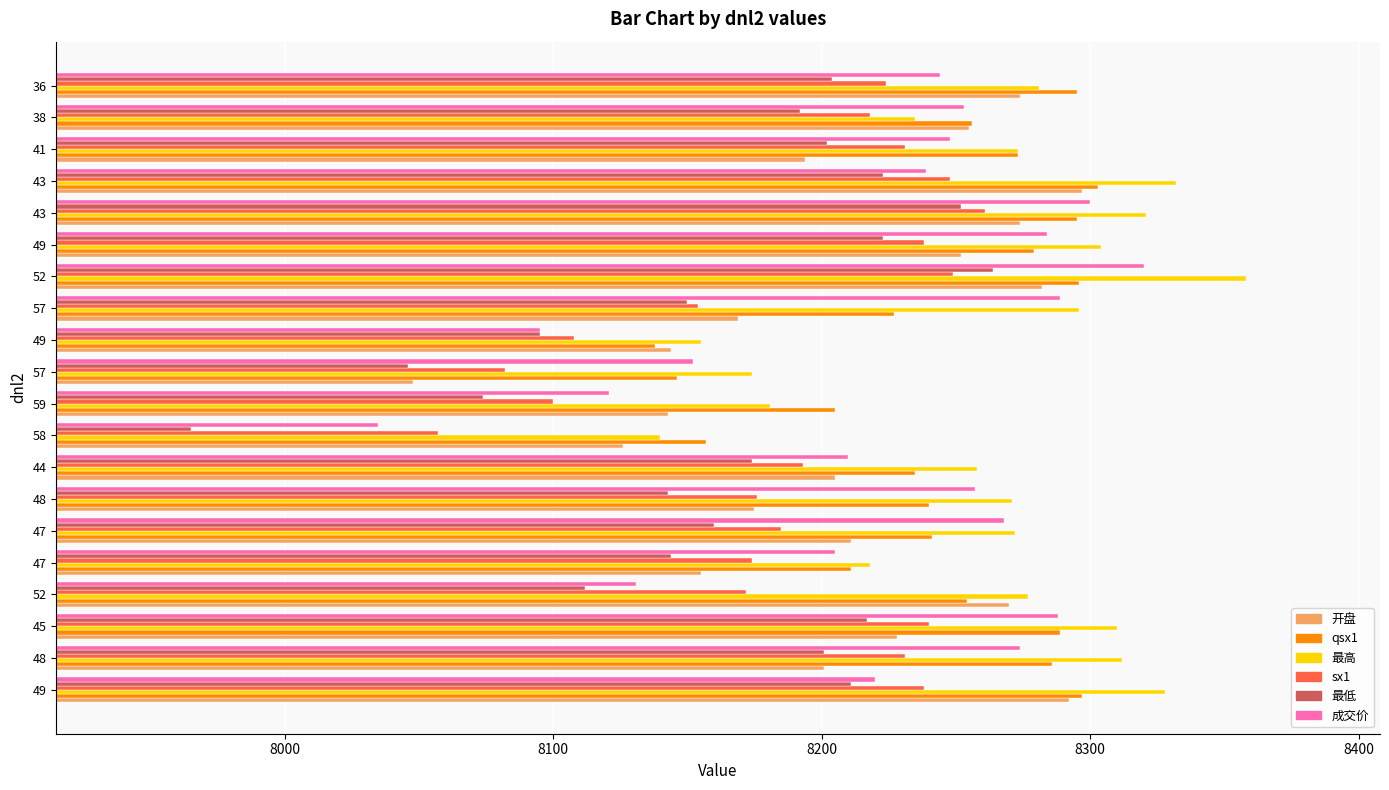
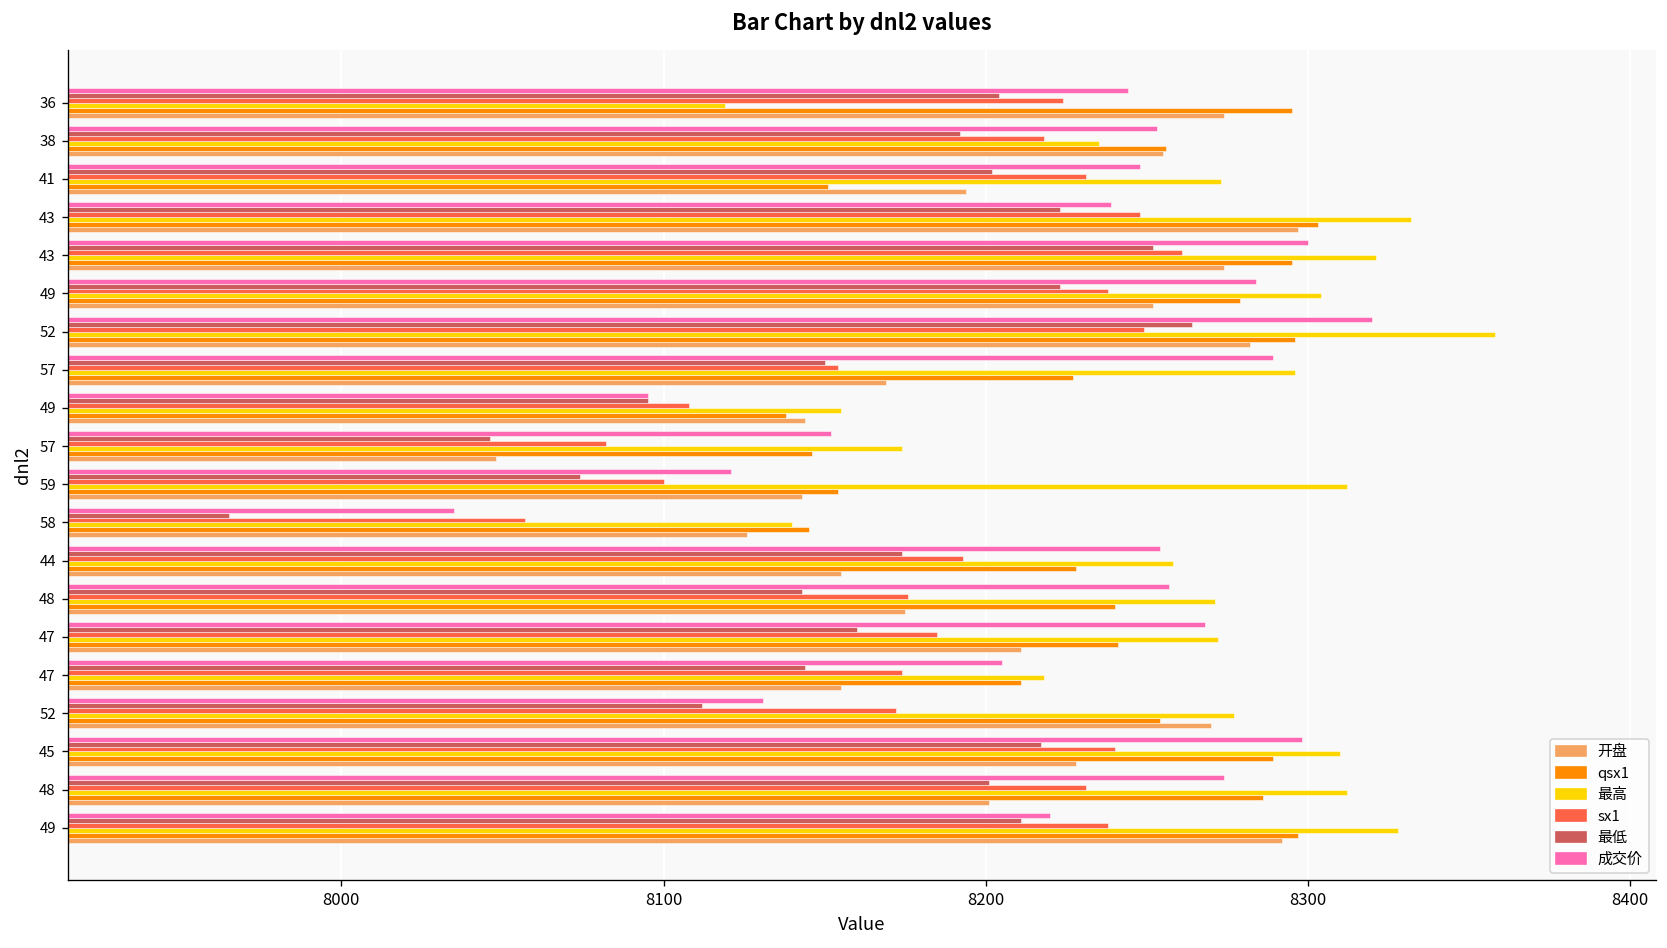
  {
    "开盘": {
      "36": 8274,
      "38": 8255,
      "41": 8194,
      "59": 8143,
      "58": 8126,
-     "44": 8205,
+     "44": 8155,
      "45": 8228
    },
    "qsx1": {
      "36": 8295,
      "38": 8256,
-     "41": 8273,
-     "59": 8205,
-     "58": 8157,
-     "44": 8235,
+     "41": 8151,
+     "59": 8154,
+     "58": 8145,
+     "44": 8228,
      "45": 8289
    },
    "最高": {
-     "36": 8281,
+     "36": 8119,
      "38": 8235,
      "41": 8273,
-     "59": 8181,
+     "59": 8312,
      "58": 8140,
      "44": 8258,
      "45": 8310
    },
    "成交价": {
      "36": 8244,
      "38": 8253,
      "41": 8248,
      "59": 8121,
      "58": 8035,
-     "44": 8210,
-     "45": 8288
+     "44": 8254,
+     "45": 8298
    }
  }
